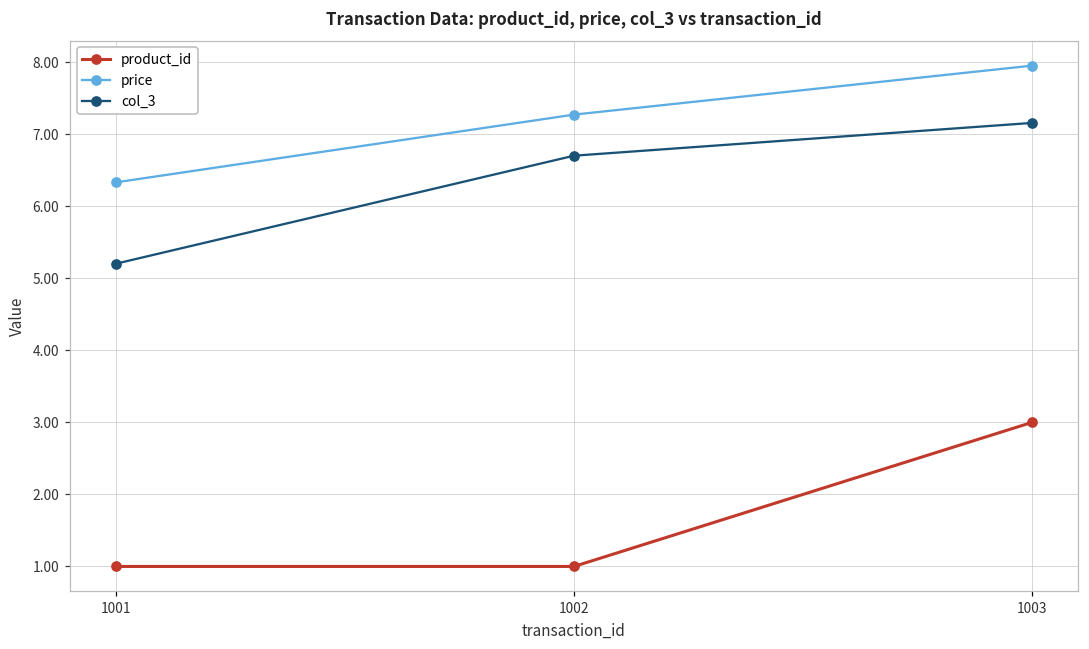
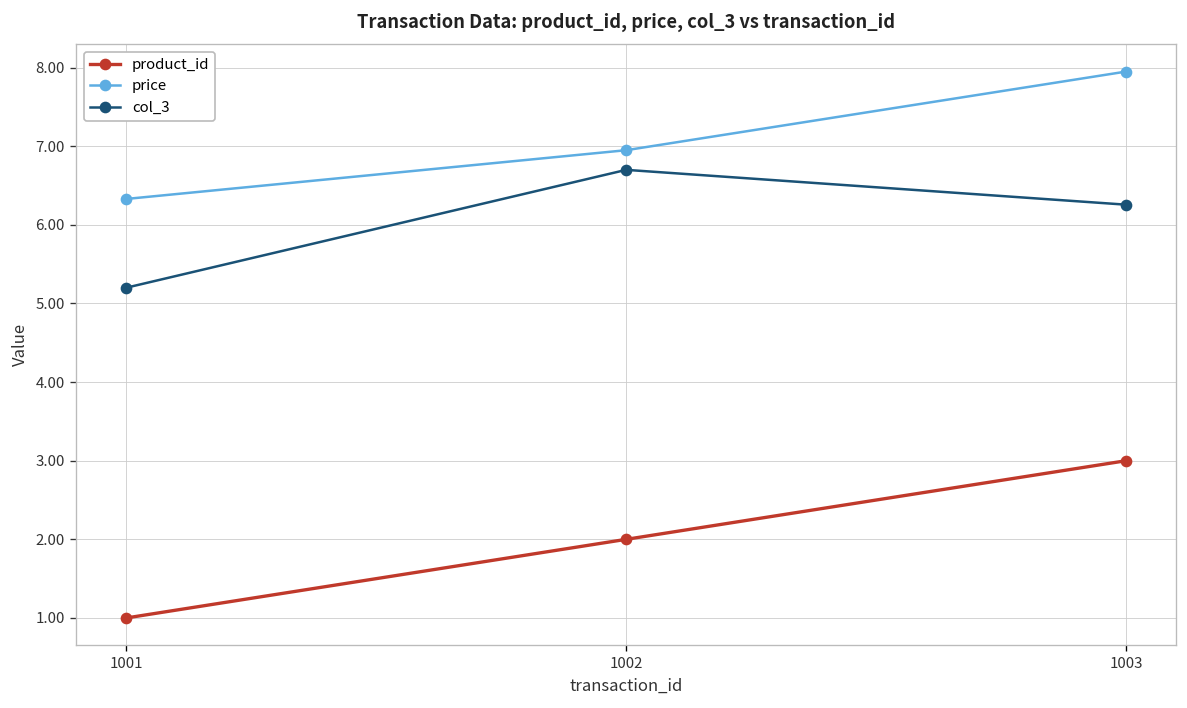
  {
    "product_id": {
      "1001": 1,
-     "1002": 1,
+     "1002": 2,
      "1003": 3
    },
    "price": {
      "1001": 6.3,
-     "1002": 7.3,
+     "1002": 7.0,
      "1003": 8.0
    },
    "col_3": {
      "1001": 5.2,
      "1002": 6.7,
-     "1003": 7.2
+     "1003": 6.3
    }
  }
